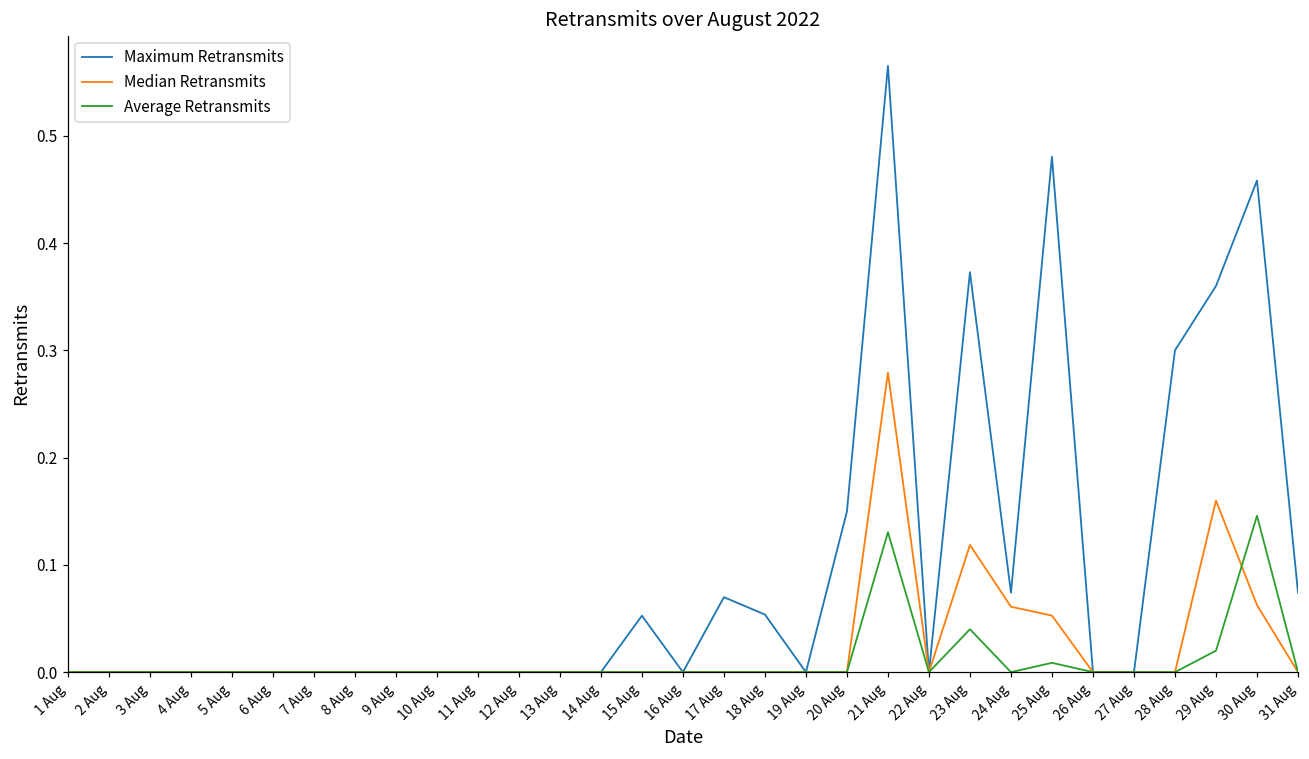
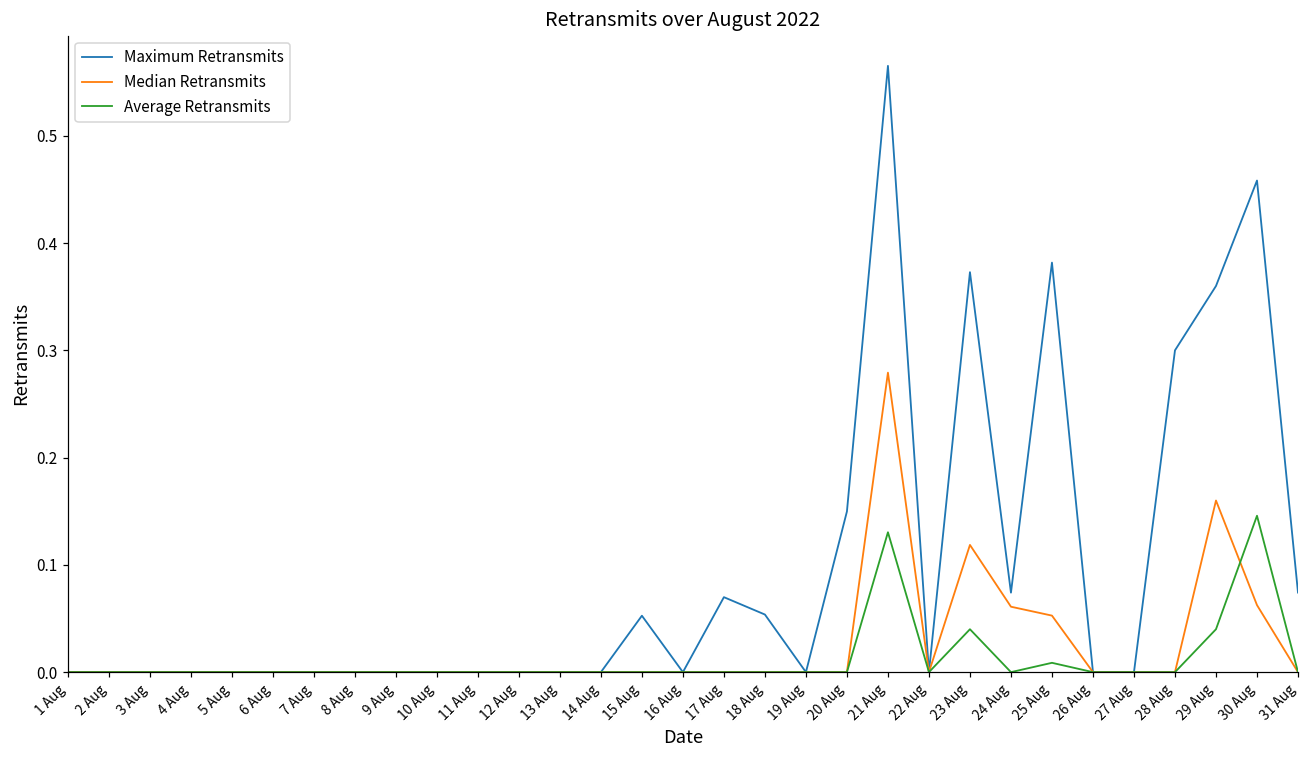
  {
    "Maximum Retransmits": {
      "15 Aug": 0.05,
      "17 Aug": 0.07,
      "18 Aug": 0.05,
      "20 Aug": 0.15,
      "21 Aug": 0.57,
      "23 Aug": 0.37,
      "24 Aug": 0.07,
-     "25 Aug": 0.48,
+     "25 Aug": 0.38,
      "28 Aug": 0.30,
      "29 Aug": 0.36,
      "30 Aug": 0.46,
      "31 Aug": 0.07
    },
    "Median Retransmits": {
      "21 Aug": 0.28,
      "23 Aug": 0.12,
      "24 Aug": 0.06,
      "25 Aug": 0.05,
      "29 Aug": 0.16,
      "30 Aug": 0.06
    },
    "Average Retransmits": {
      "21 Aug": 0.13,
      "23 Aug": 0.04,
      "24 Aug": 0.00,
      "25 Aug": 0.01,
-     "29 Aug": 0.02,
+     "29 Aug": 0.04,
      "30 Aug": 0.15
    }
  }
